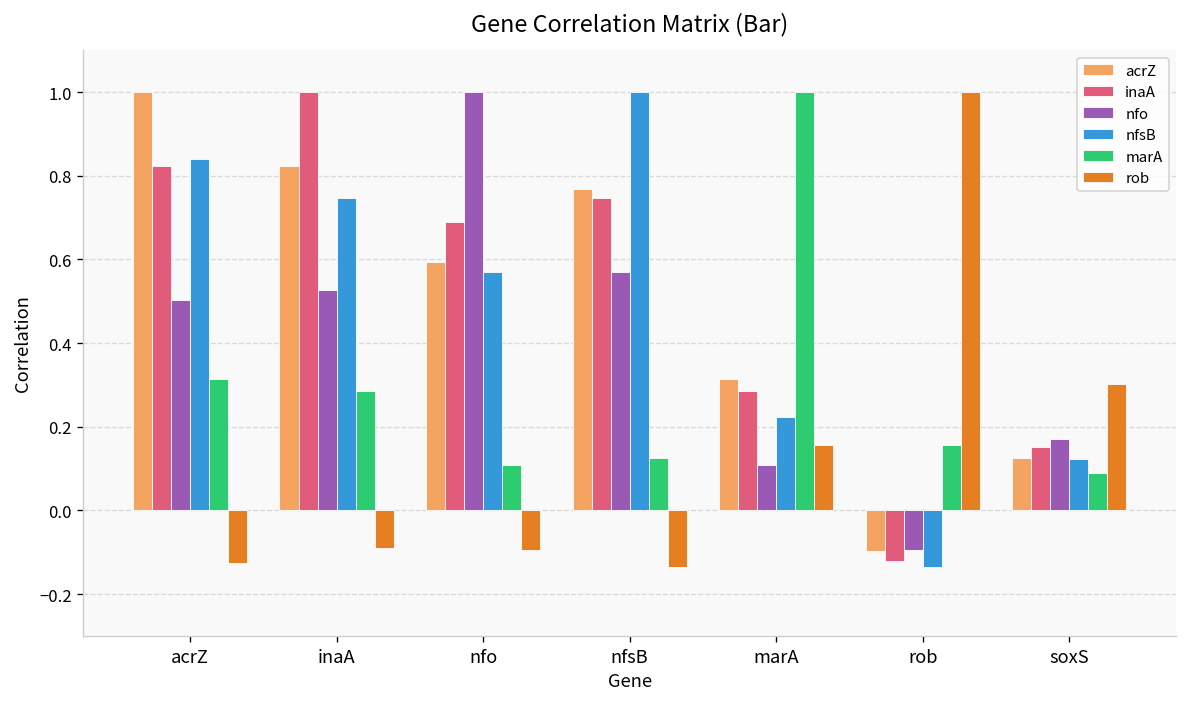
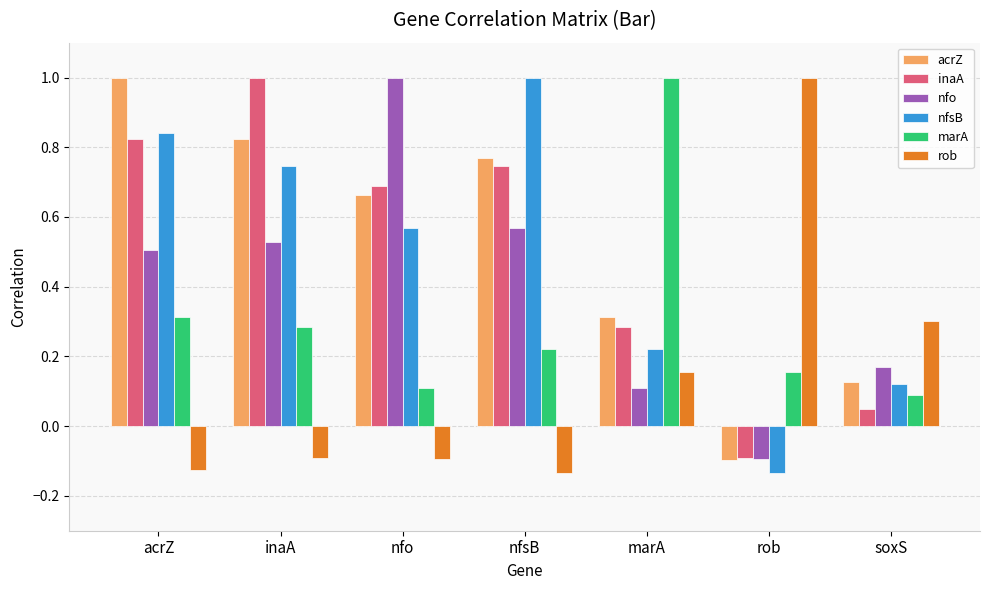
  {
    "acrZ": {
      "acrZ": 1.00,
      "inaA": 0.82,
-     "nfo": 0.59,
+     "nfo": 0.66,
      "nfsB": 0.77,
      "marA": 0.31,
      "rob": -0.10,
      "soxS": 0.13
    },
    "inaA": {
      "acrZ": 0.82,
      "inaA": 1.00,
      "nfo": 0.69,
      "nfsB": 0.75,
      "marA": 0.28,
-     "rob": -0.12,
-     "soxS": 0.15
+     "rob": -0.09,
+     "soxS": 0.05
    },
    "nfo": {
      "acrZ": 0.50,
      "inaA": 0.53,
      "nfo": 1.00,
      "nfsB": 0.57,
      "marA": 0.11,
      "rob": -0.09,
      "soxS": 0.17
    },
    "nfsB": {
      "acrZ": 0.84,
      "inaA": 0.75,
      "nfo": 0.57,
      "nfsB": 1.00,
      "marA": 0.22,
      "rob": -0.13,
      "soxS": 0.12
    },
    "marA": {
      "acrZ": 0.31,
      "inaA": 0.28,
      "nfo": 0.11,
-     "nfsB": 0.13,
+     "nfsB": 0.22,
      "marA": 1.00,
      "rob": 0.16,
      "soxS": 0.09
    },
    "rob": {
      "acrZ": -0.13,
      "inaA": -0.09,
      "nfo": -0.09,
      "nfsB": -0.13,
      "marA": 0.16,
      "rob": 1.00,
      "soxS": 0.30
    }
  }
